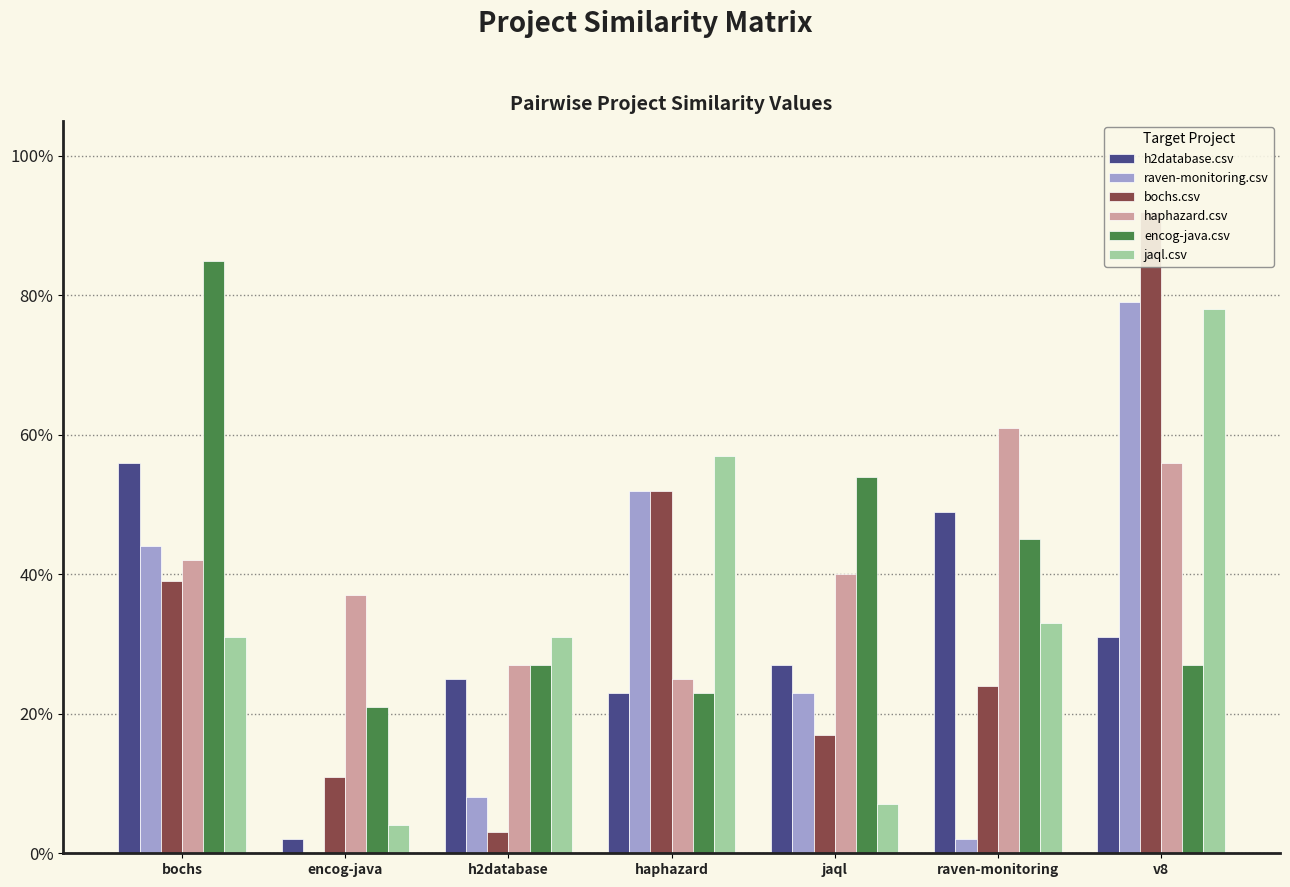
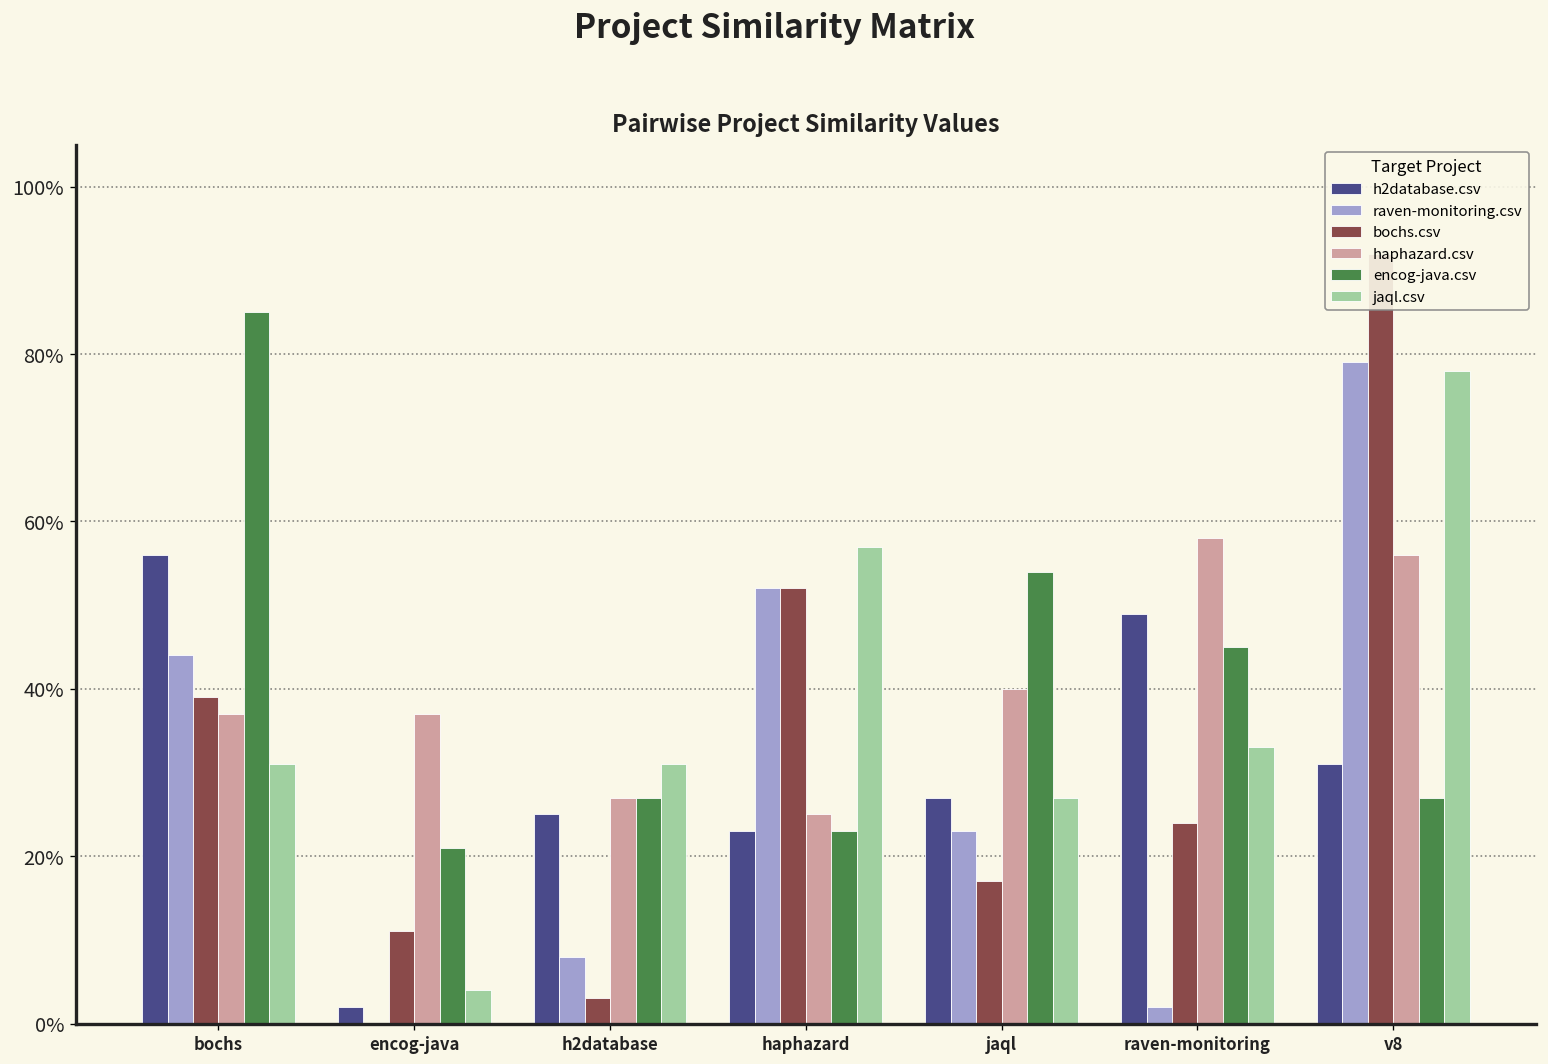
  {
    "h2database.csv": {
      "bochs": "56%",
      "encog-java": "2%",
      "h2database": "25%",
      "haphazard": "23%",
      "jaql": "27%",
      "raven-monitoring": "49%",
      "v8": "31%"
    },
    "raven-monitoring.csv": {
      "bochs": "44%",
      "encog-java": "0%",
      "h2database": "8%",
      "haphazard": "52%",
      "jaql": "23%",
      "raven-monitoring": "2%",
      "v8": "79%"
    },
    "bochs.csv": {
      "bochs": "39%",
      "encog-java": "11%",
      "h2database": "3%",
      "haphazard": "52%",
      "jaql": "17%",
      "raven-monitoring": "24%"
    },
    "haphazard.csv": {
-     "bochs": "42%",
+     "bochs": "37%",
      "encog-java": "37%",
      "h2database": "27%",
      "haphazard": "25%",
      "jaql": "40%",
-     "raven-monitoring": "61%",
+     "raven-monitoring": "58%",
      "v8": "56%"
    },
    "encog-java.csv": {
      "bochs": "85%",
      "encog-java": "21%",
      "h2database": "27%",
      "haphazard": "23%",
      "jaql": "54%",
      "raven-monitoring": "45%",
      "v8": "27%"
    },
    "jaql.csv": {
      "bochs": "31%",
      "encog-java": "4%",
      "h2database": "31%",
      "haphazard": "57%",
-     "jaql": "7%",
+     "jaql": "27%",
      "raven-monitoring": "33%",
      "v8": "78%"
    }
  }
